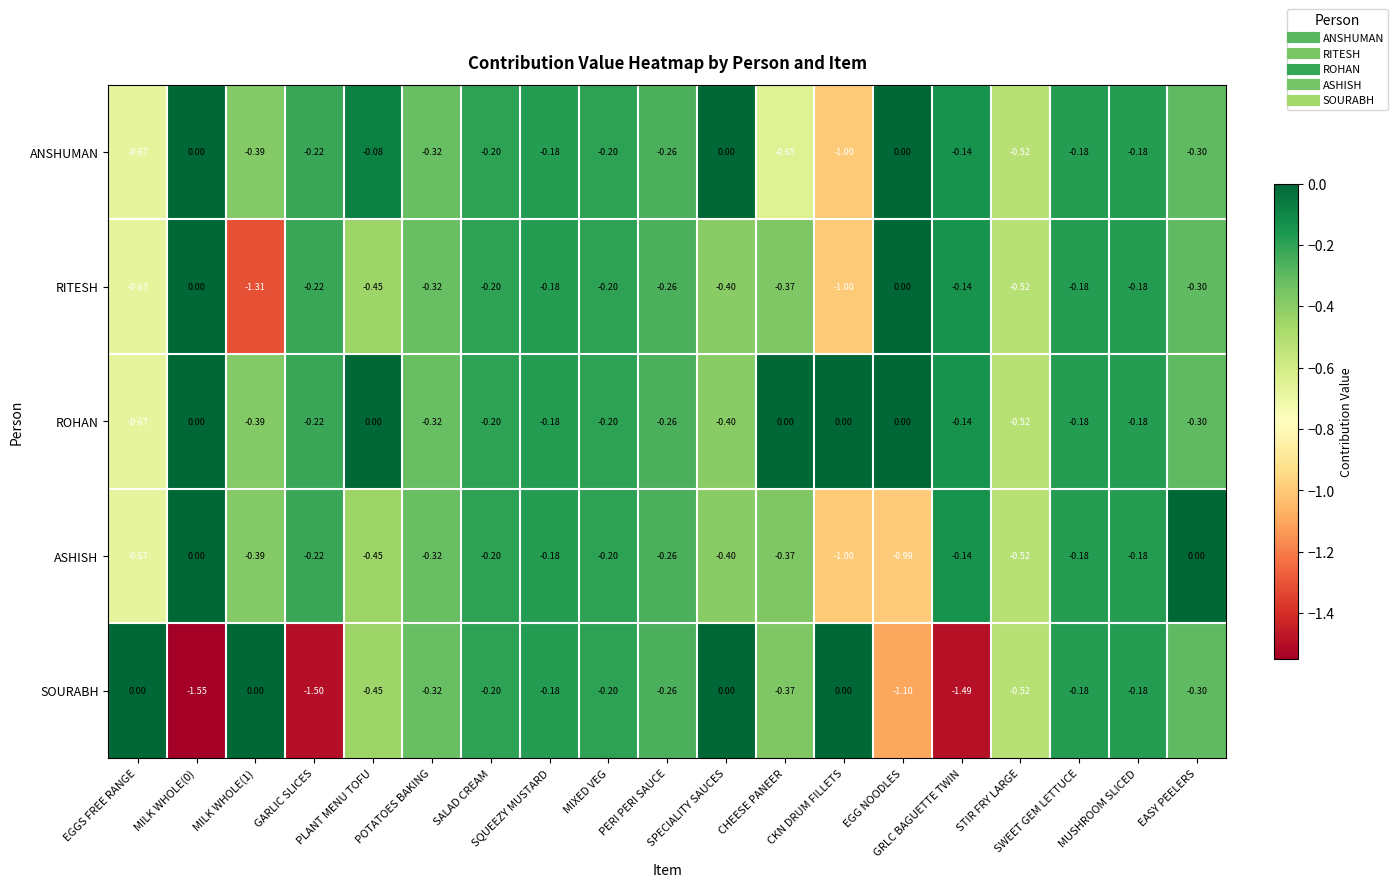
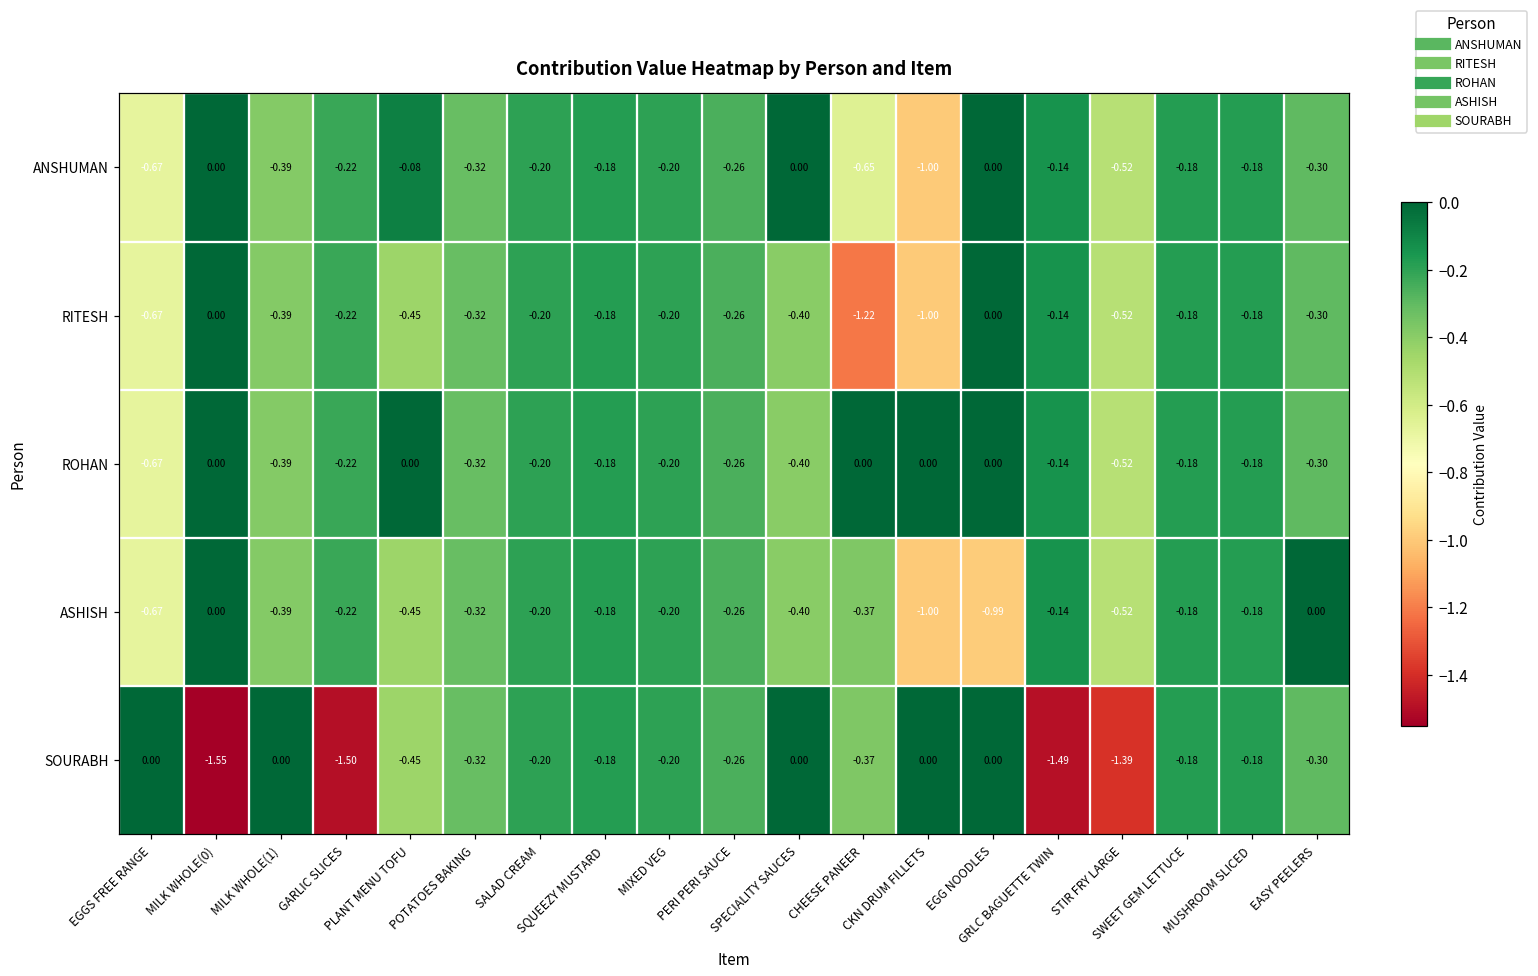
  {
    "ANSHUMAN": {
      "EGGS FREE RANGE": -0.67,
      "MILK WHOLE(0)": 0.00,
      "MILK WHOLE(1)": -0.39,
      "GARLIC SLICES": -0.22,
      "PLANT MENU TOFU": -0.08,
      "POTATOES BAKING": -0.32,
      "SALAD CREAM": -0.20,
      "SQUEEZY MUSTARD": -0.18,
      "MIXED VEG": -0.20,
      "PERI PERI SAUCE": -0.26,
      "SPECIALITY SAUCES": 0.00,
      "CHEESE PANEER": -0.65,
      "CKN DRUM FILLETS": -1.00,
      "EGG NOODLES": 0.00,
      "GRLC BAGUETTE TWIN": -0.14,
      "STIR FRY LARGE": -0.52,
      "SWEET GEM LETTUCE": -0.18,
      "MUSHROOM SLICED": -0.18,
      "EASY PEELERS": -0.30
    },
    "RITESH": {
      "EGGS FREE RANGE": -0.67,
      "MILK WHOLE(0)": 0.00,
-     "MILK WHOLE(1)": -1.31,
+     "MILK WHOLE(1)": -0.39,
      "GARLIC SLICES": -0.22,
      "PLANT MENU TOFU": -0.45,
      "POTATOES BAKING": -0.32,
      "SALAD CREAM": -0.20,
      "SQUEEZY MUSTARD": -0.18,
      "MIXED VEG": -0.20,
      "PERI PERI SAUCE": -0.26,
      "SPECIALITY SAUCES": -0.40,
-     "CHEESE PANEER": -0.37,
+     "CHEESE PANEER": -1.22,
      "CKN DRUM FILLETS": -1.00,
      "EGG NOODLES": 0.00,
      "GRLC BAGUETTE TWIN": -0.14,
      "STIR FRY LARGE": -0.52,
      "SWEET GEM LETTUCE": -0.18,
      "MUSHROOM SLICED": -0.18,
      "EASY PEELERS": -0.30
    },
    "ROHAN": {
      "EGGS FREE RANGE": -0.67,
      "MILK WHOLE(0)": 0.00,
      "MILK WHOLE(1)": -0.39,
      "GARLIC SLICES": -0.22,
      "PLANT MENU TOFU": 0.00,
      "POTATOES BAKING": -0.32,
      "SALAD CREAM": -0.20,
      "SQUEEZY MUSTARD": -0.18,
      "MIXED VEG": -0.20,
      "PERI PERI SAUCE": -0.26,
      "SPECIALITY SAUCES": -0.40,
      "CHEESE PANEER": 0.00,
      "CKN DRUM FILLETS": 0.00,
      "EGG NOODLES": 0.00,
      "GRLC BAGUETTE TWIN": -0.14,
      "STIR FRY LARGE": -0.52,
      "SWEET GEM LETTUCE": -0.18,
      "MUSHROOM SLICED": -0.18,
      "EASY PEELERS": -0.30
    },
    "ASHISH": {
      "EGGS FREE RANGE": -0.67,
      "MILK WHOLE(0)": 0.00,
      "MILK WHOLE(1)": -0.39,
      "GARLIC SLICES": -0.22,
      "PLANT MENU TOFU": -0.45,
      "POTATOES BAKING": -0.32,
      "SALAD CREAM": -0.20,
      "SQUEEZY MUSTARD": -0.18,
      "MIXED VEG": -0.20,
      "PERI PERI SAUCE": -0.26,
      "SPECIALITY SAUCES": -0.40,
      "CHEESE PANEER": -0.37,
      "CKN DRUM FILLETS": -1.00,
      "EGG NOODLES": -0.99,
      "GRLC BAGUETTE TWIN": -0.14,
      "STIR FRY LARGE": -0.52,
      "SWEET GEM LETTUCE": -0.18,
      "MUSHROOM SLICED": -0.18,
      "EASY PEELERS": 0.00
    },
    "SOURABH": {
      "EGGS FREE RANGE": 0.00,
      "MILK WHOLE(0)": -1.55,
      "MILK WHOLE(1)": 0.00,
      "GARLIC SLICES": -1.50,
      "PLANT MENU TOFU": -0.45,
      "POTATOES BAKING": -0.32,
      "SALAD CREAM": -0.20,
      "SQUEEZY MUSTARD": -0.18,
      "MIXED VEG": -0.20,
      "PERI PERI SAUCE": -0.26,
      "SPECIALITY SAUCES": 0.00,
      "CHEESE PANEER": -0.37,
      "CKN DRUM FILLETS": 0.00,
-     "EGG NOODLES": -1.10,
+     "EGG NOODLES": 0.00,
      "GRLC BAGUETTE TWIN": -1.49,
-     "STIR FRY LARGE": -0.52,
+     "STIR FRY LARGE": -1.39,
      "SWEET GEM LETTUCE": -0.18,
      "MUSHROOM SLICED": -0.18,
      "EASY PEELERS": -0.30
    }
  }
